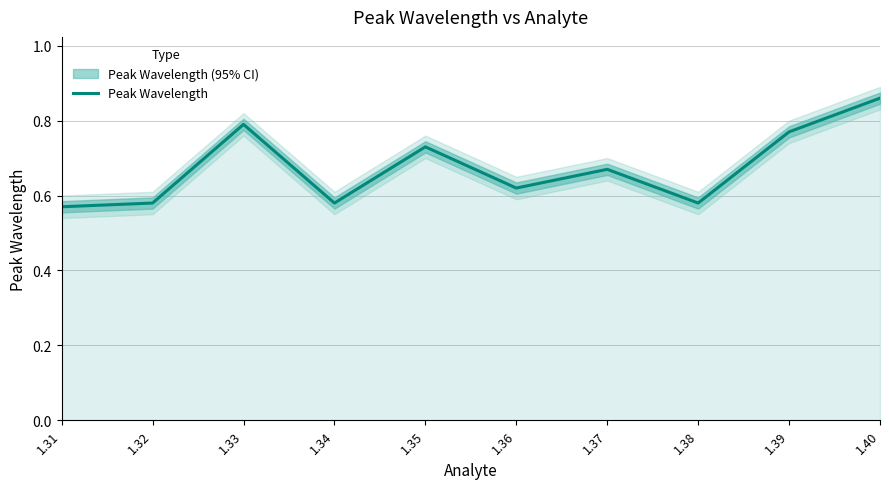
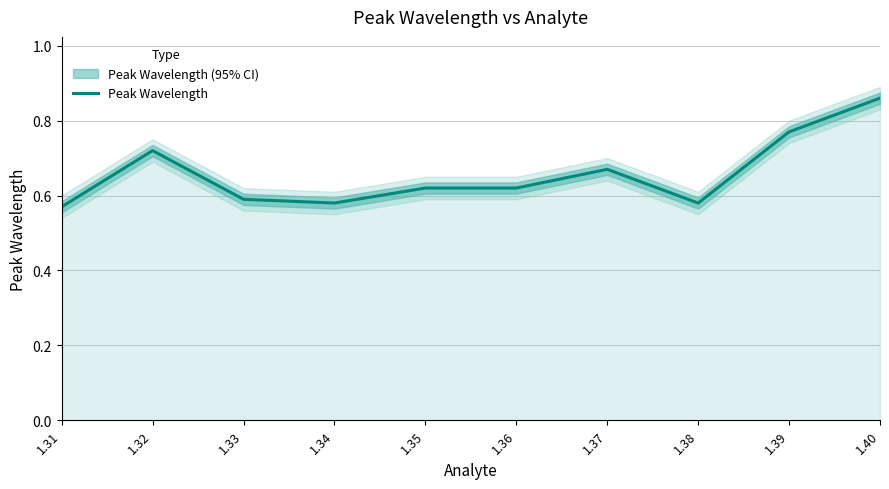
  {
    "Peak Wavelength": {
      "1.31": 0.57,
-     "1.32": 0.58,
-     "1.33": 0.79,
+     "1.32": 0.72,
+     "1.33": 0.59,
      "1.34": 0.58,
-     "1.35": 0.73,
+     "1.35": 0.62,
      "1.36": 0.62,
      "1.37": 0.67,
      "1.38": 0.58,
      "1.39": 0.77,
      "1.40": 0.86
    }
  }
